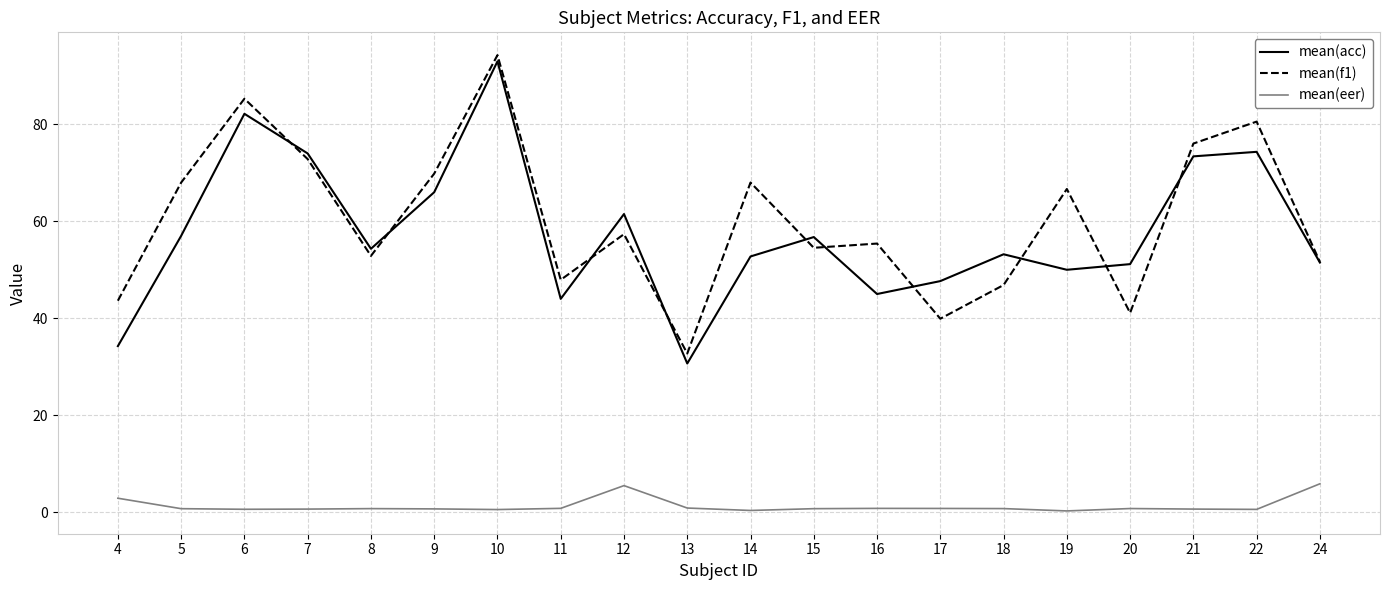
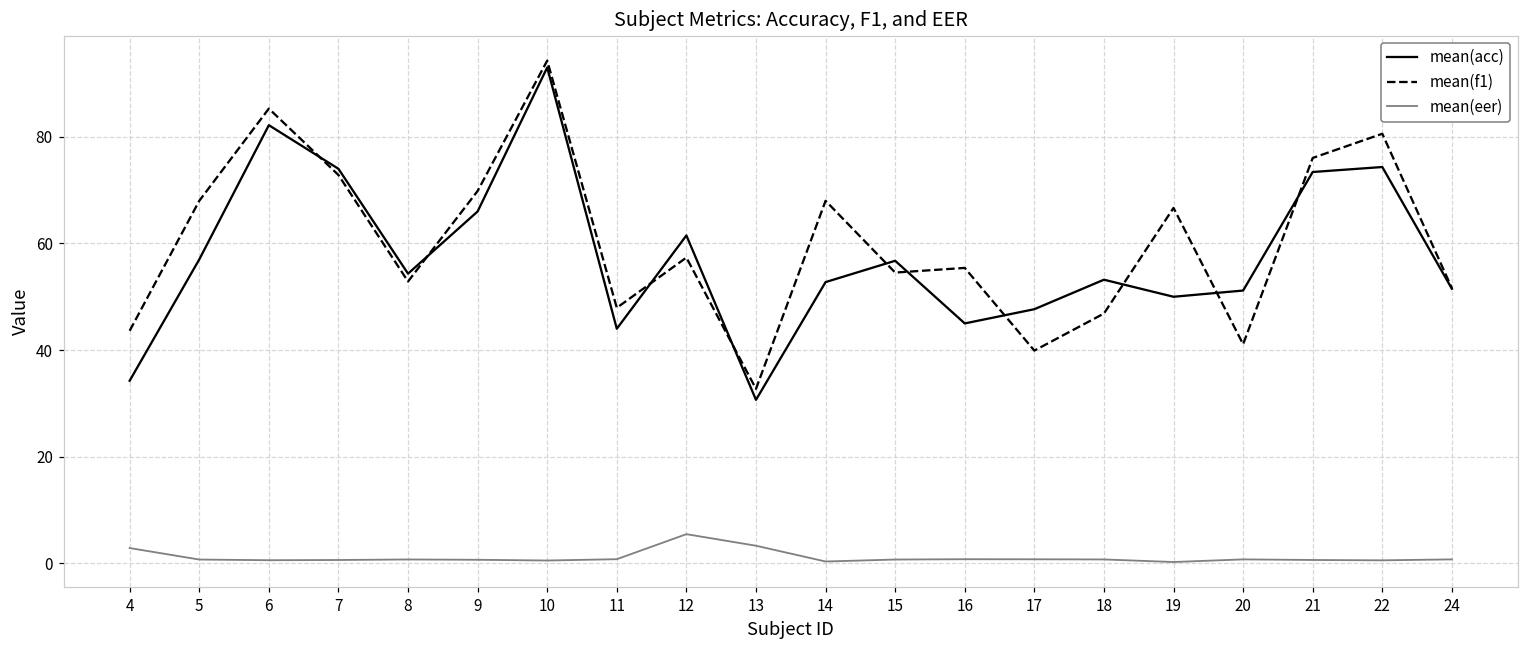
  {
    "mean(eer)": {
      "4": 3,
      "5": 1,
      "6": 1,
      "7": 1,
      "8": 1,
      "9": 1,
      "10": 1,
      "11": 1,
      "12": 5,
-     "13": 1,
+     "13": 3,
      "14": 0,
      "15": 1,
      "16": 1,
      "17": 1,
      "18": 1,
      "19": 0,
      "20": 1,
      "21": 1,
      "22": 1,
-     "24": 6
+     "24": 1
    }
  }
